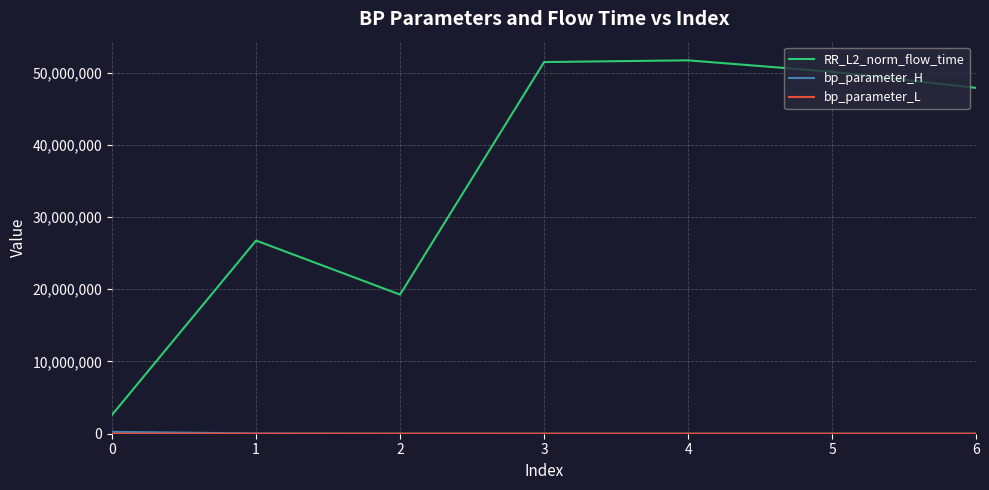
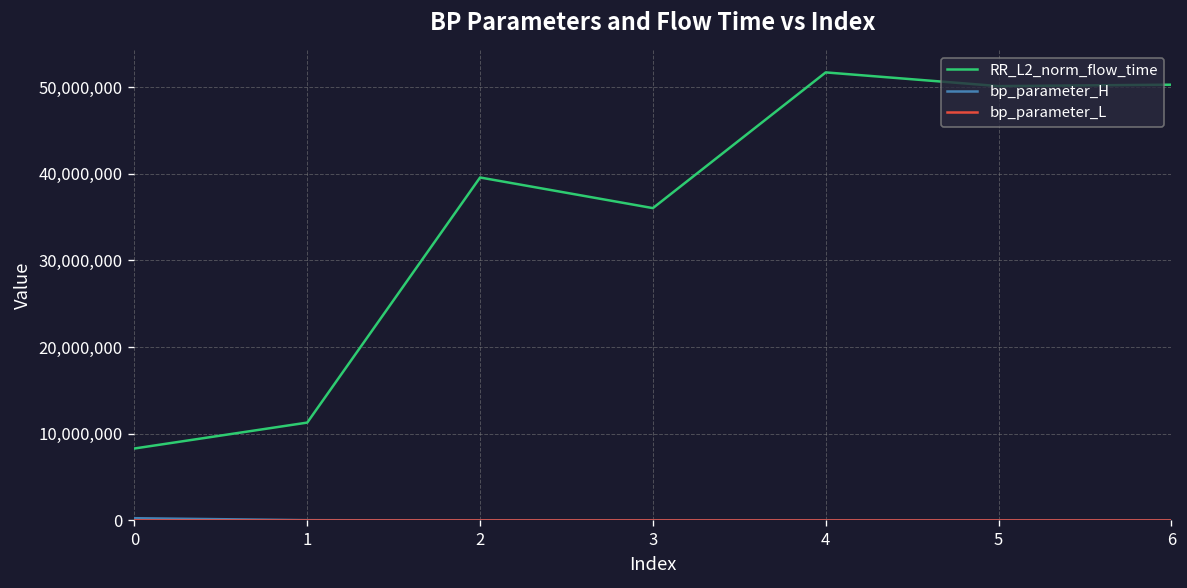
  {
    "RR_L2_norm_flow_time": {
-     "0": "3,000,000",
-     "1": "27,000,000",
-     "2": "19,000,000",
-     "3": "51,000,000",
+     "0": "8,000,000",
+     "1": "11,000,000",
+     "2": "40,000,000",
+     "3": "36,000,000",
      "4": "52,000,000",
-     "6": "48,000,000"
+     "6": "50,000,000"
    }
  }
